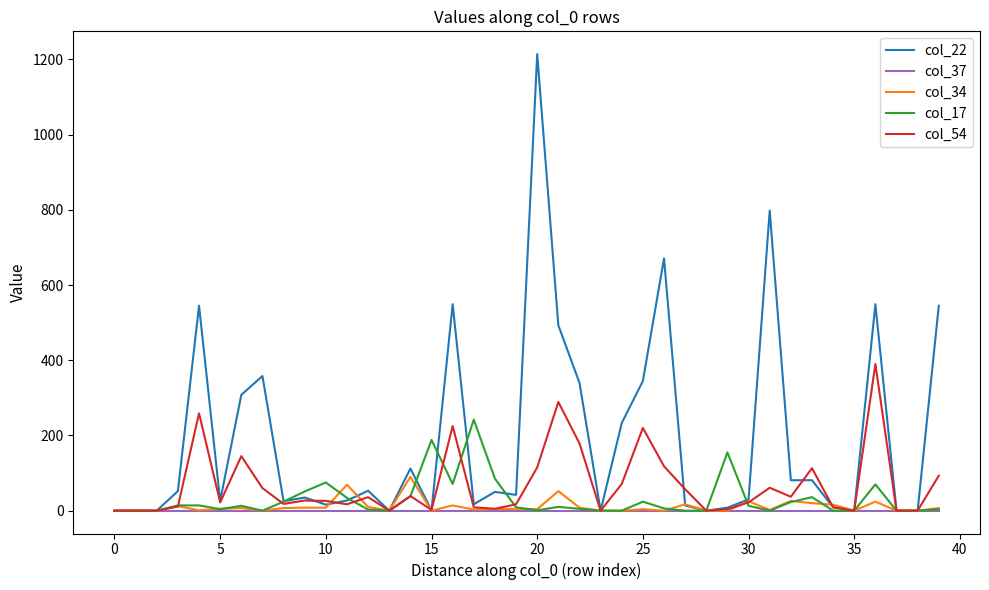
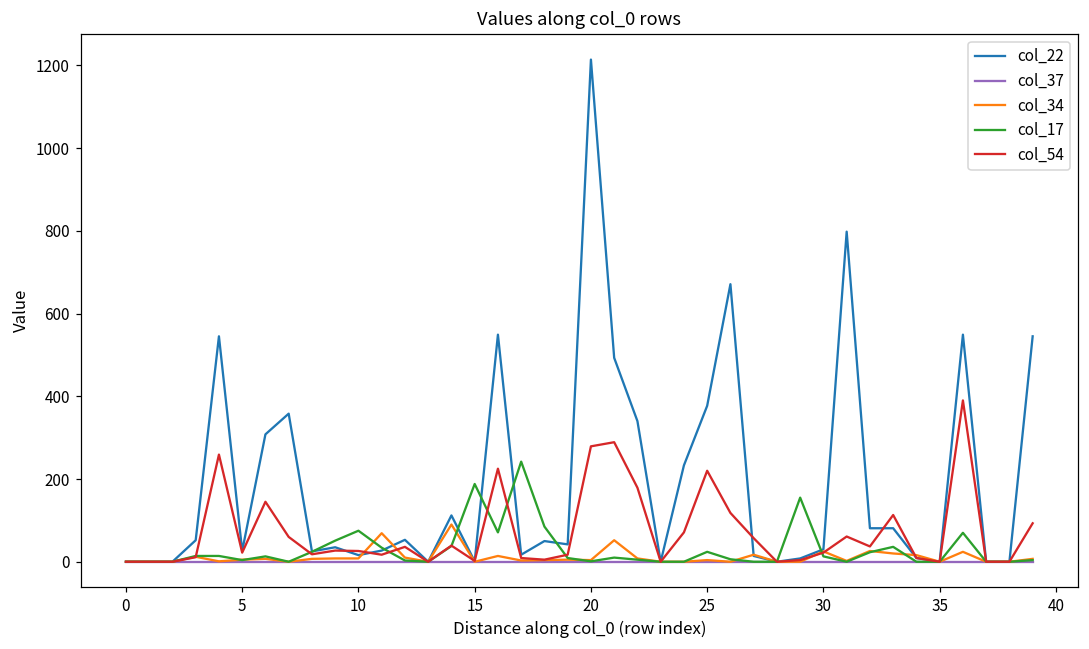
  {
    "col_22": {
      "10": 20,
      "20": 1210,
-     "25": 350
+     "25": 380
    },
    "col_37": {
      "10": 0,
      "30": 0
    },
    "col_34": {
      "10": 10
    },
    "col_17": {
      "10": 80,
      "15": 190,
      "25": 20,
      "30": 10
    },
    "col_54": {
      "10": 30,
-     "20": 120,
+     "20": 280,
      "25": 220
    }
  }
